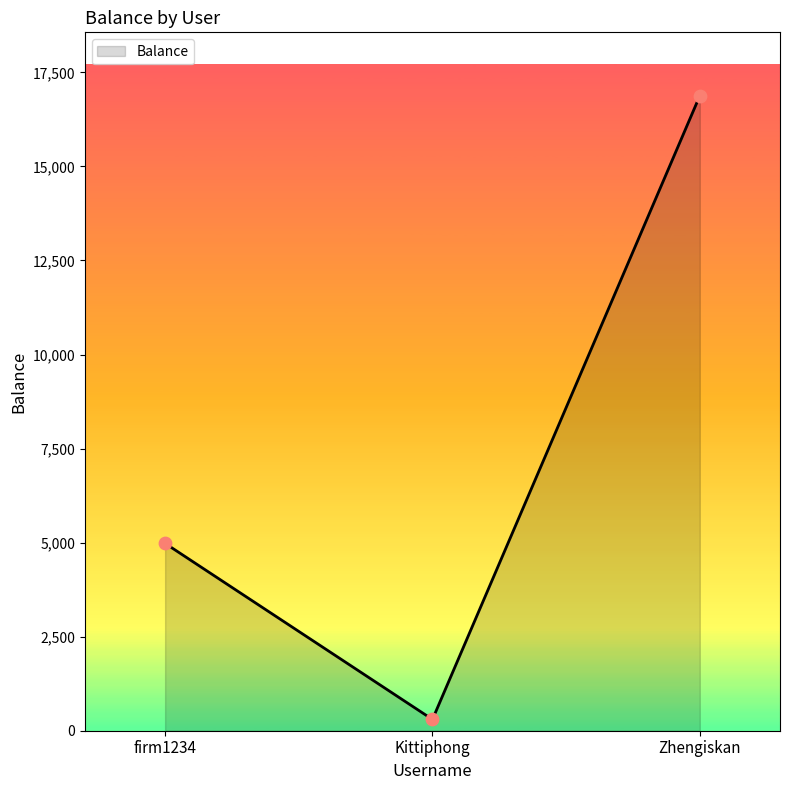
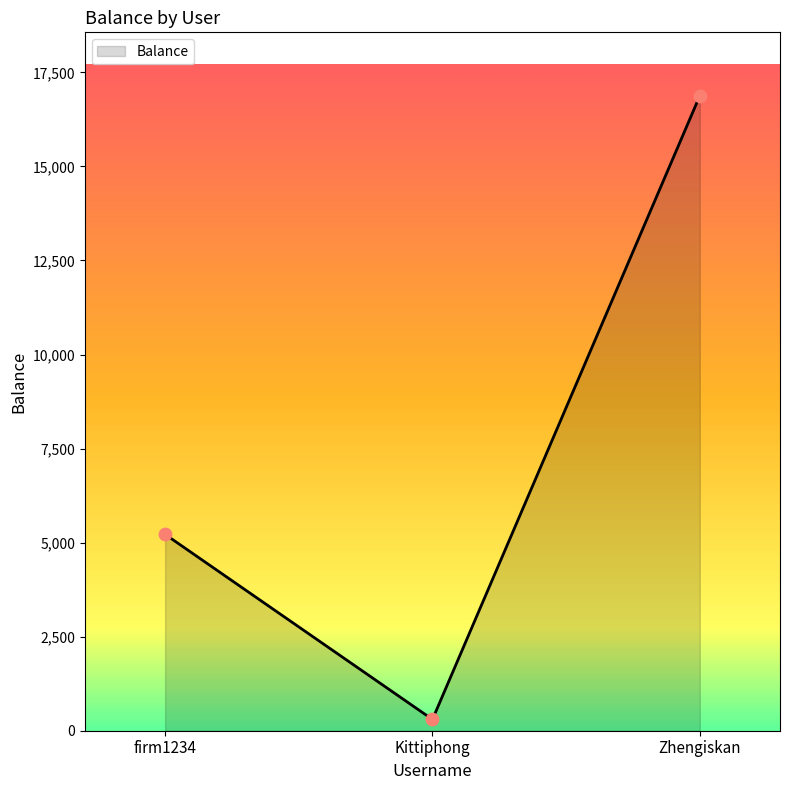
  {
-   "firm1234": "5,000",
+   "firm1234": "5,200",
    "Kittiphong": "300",
    "Zhengiskan": "16,900"
  }
